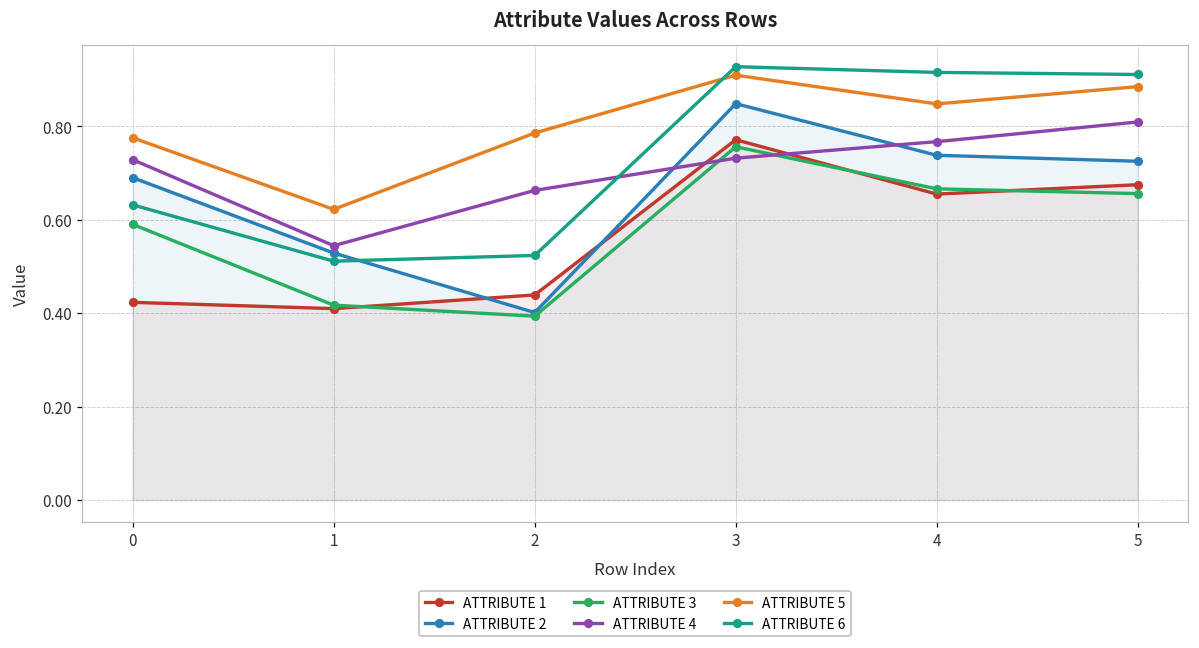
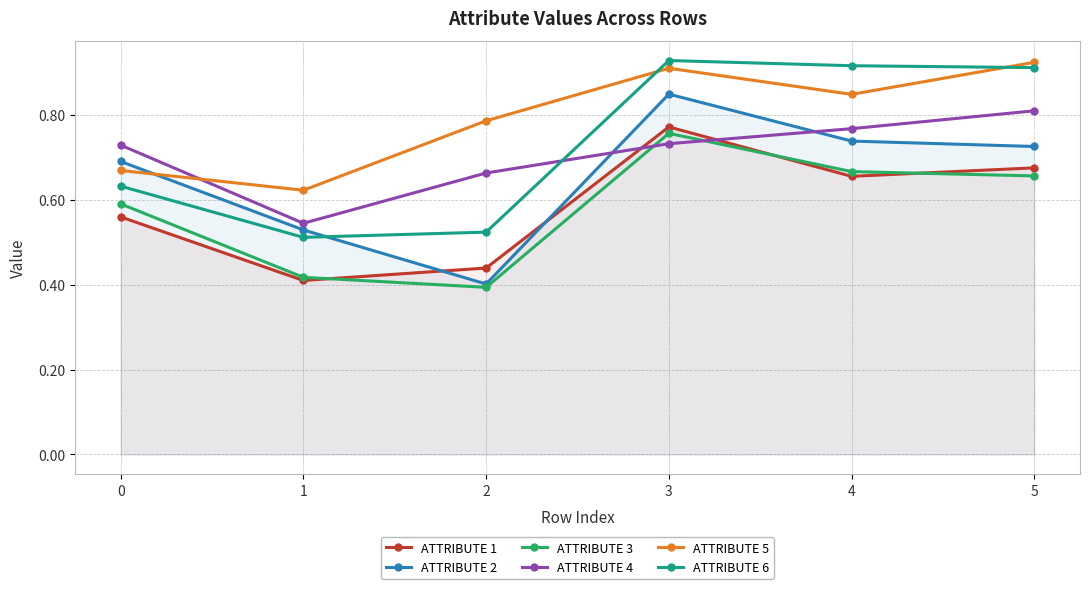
  {
    "ATTRIBUTE 1": {
-     "0": 0.42,
+     "0": 0.56,
      "1": 0.41,
      "2": 0.44,
      "3": 0.77,
      "4": 0.65,
      "5": 0.67
    },
    "ATTRIBUTE 2": {
      "0": 0.69,
      "1": 0.53,
      "2": 0.40,
      "3": 0.85,
      "4": 0.74,
      "5": 0.73
    },
    "ATTRIBUTE 4": {
      "0": 0.73,
      "1": 0.54,
      "2": 0.66,
      "3": 0.73,
      "4": 0.77,
      "5": 0.81
    },
    "ATTRIBUTE 5": {
-     "0": 0.78,
+     "0": 0.67,
      "1": 0.62,
      "2": 0.79,
      "3": 0.91,
      "4": 0.85,
-     "5": 0.88
+     "5": 0.92
    }
  }
